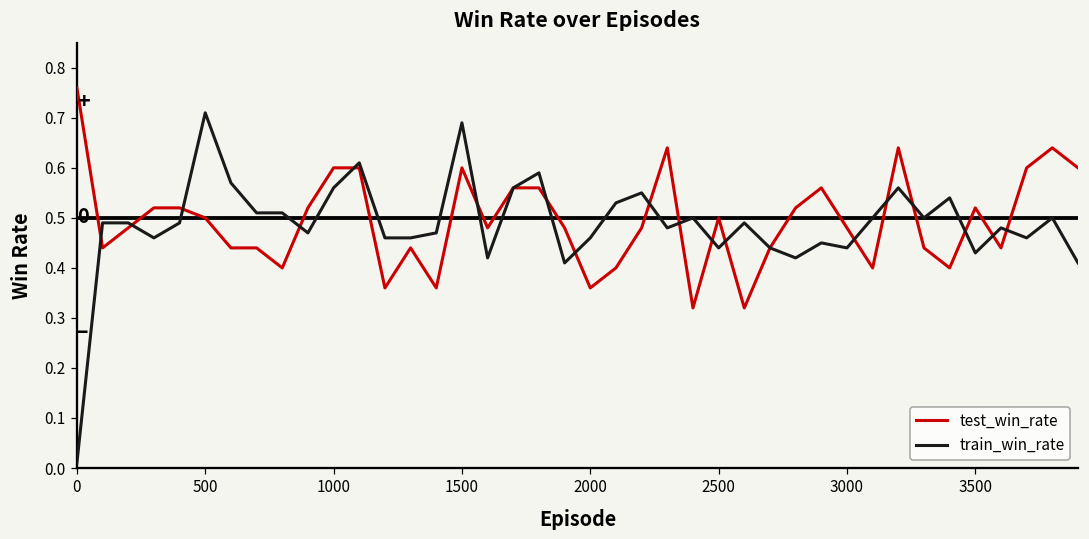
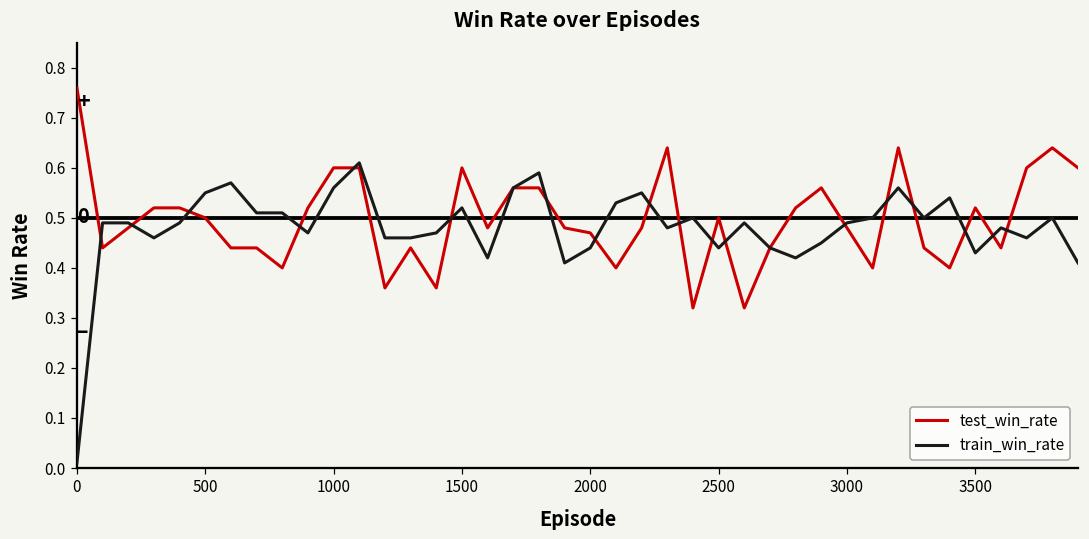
  {
    "test_win_rate": {
      "0": 0.76,
      "500": 0.50,
      "1000": 0.60,
      "1500": 0.60,
-     "2000": 0.36,
+     "2000": 0.47,
      "2500": 0.50,
      "3000": 0.48,
      "3500": 0.52
    },
    "train_win_rate": {
      "0": 0.01,
-     "500": 0.71,
+     "500": 0.55,
      "1000": 0.56,
-     "1500": 0.69,
-     "2000": 0.46,
+     "1500": 0.52,
+     "2000": 0.44,
      "2500": 0.44,
-     "3000": 0.44,
+     "3000": 0.49,
      "3500": 0.43
    }
  }
